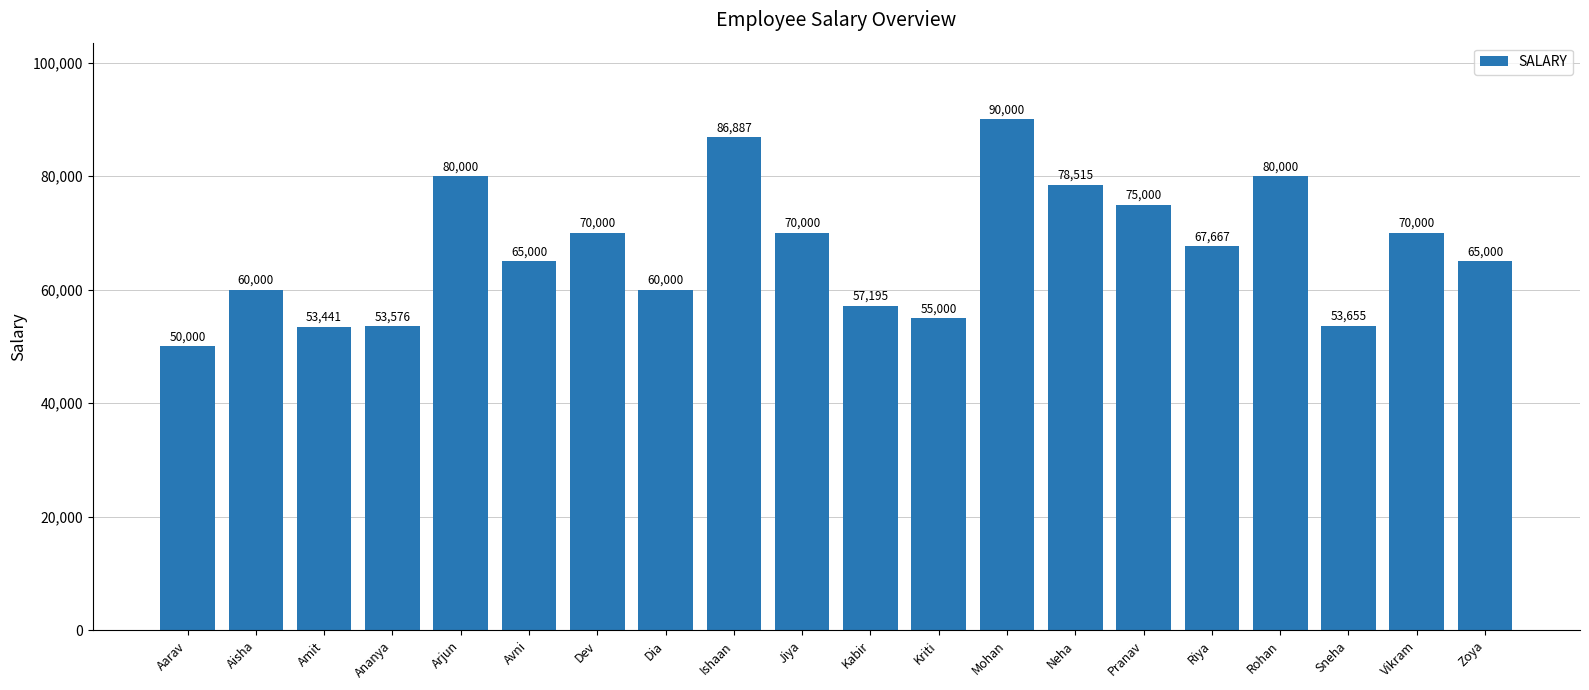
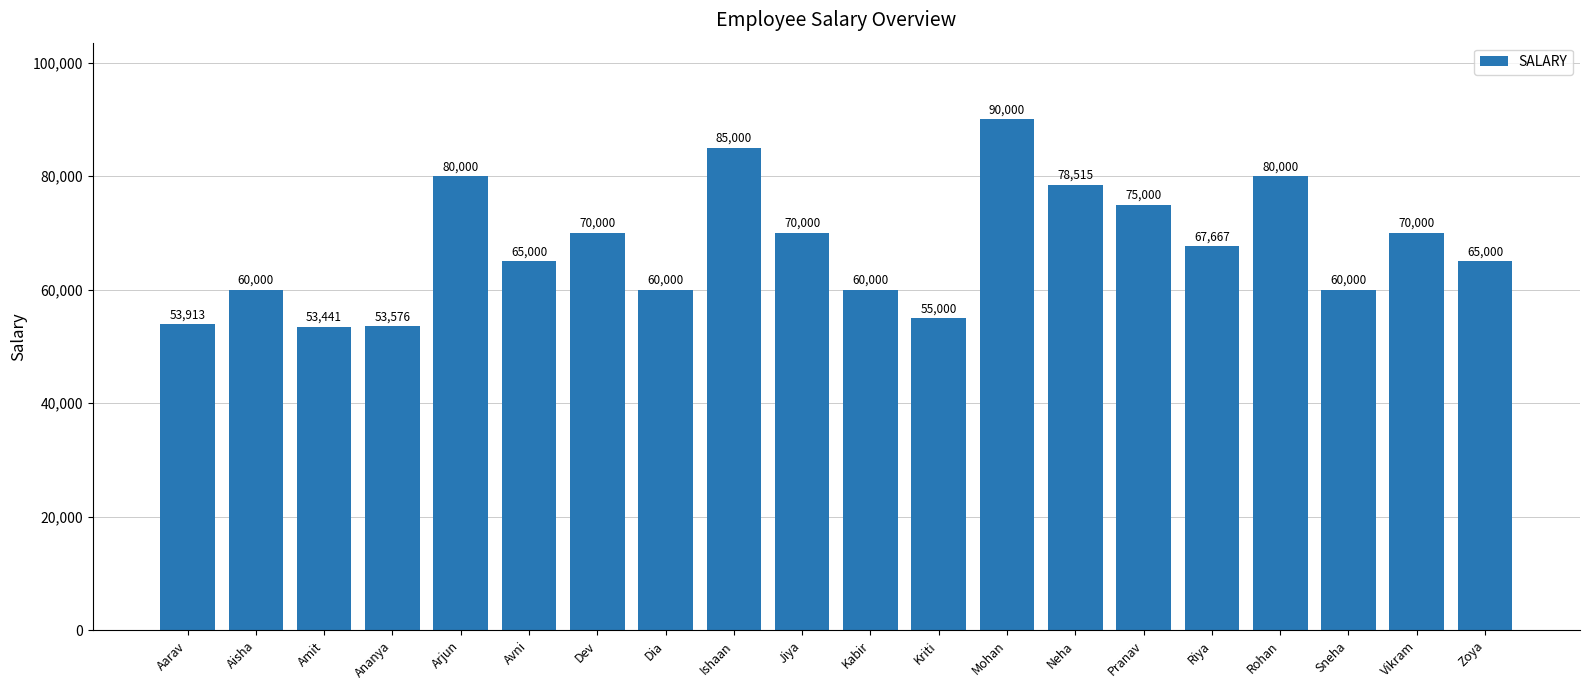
  {
-   "Aarav": "50,000",
+   "Aarav": "53,913",
    "Aisha": "60,000",
    "Amit": "53,441",
    "Ananya": "53,576",
    "Arjun": "80,000",
    "Avni": "65,000",
    "Dev": "70,000",
    "Dia": "60,000",
-   "Ishaan": "86,887",
+   "Ishaan": "85,000",
    "Jiya": "70,000",
-   "Kabir": "57,195",
+   "Kabir": "60,000",
    "Kriti": "55,000",
    "Mohan": "90,000",
    "Neha": "78,515",
    "Pranav": "75,000",
    "Riya": "67,667",
    "Rohan": "80,000",
-   "Sneha": "53,655",
+   "Sneha": "60,000",
    "Vikram": "70,000",
    "Zoya": "65,000"
  }
